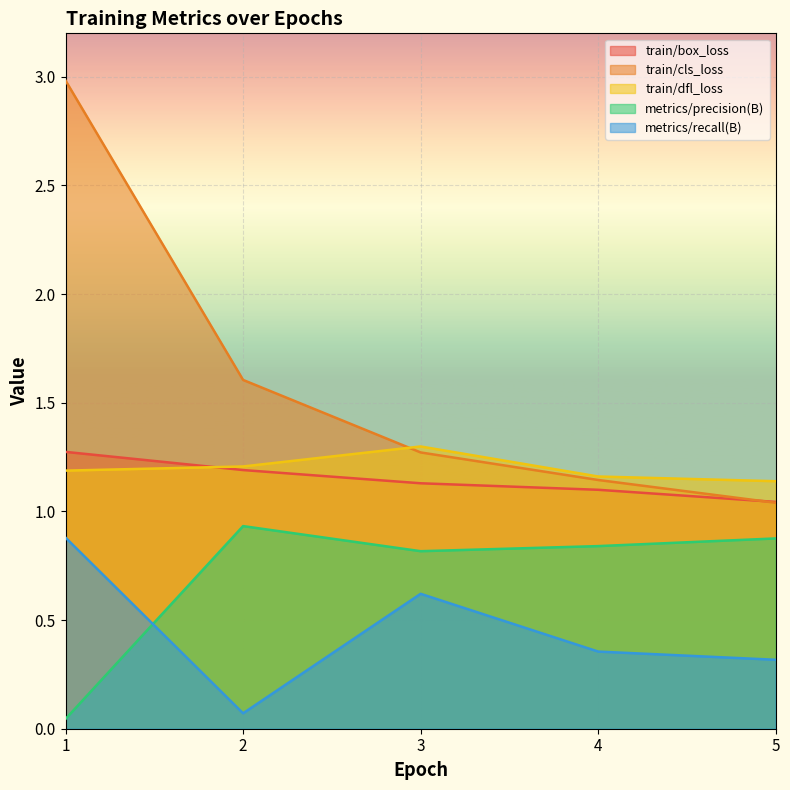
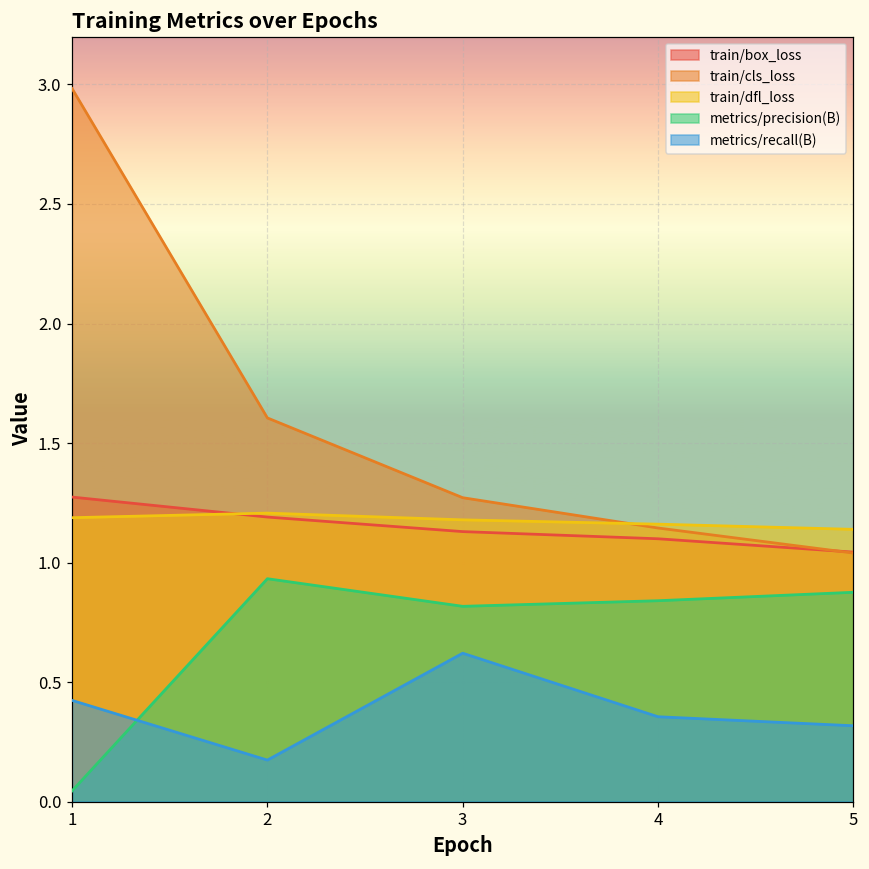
  {
    "train/dfl_loss": {
      "1": 1.19,
      "2": 1.21,
-     "3": 1.30,
+     "3": 1.18,
      "4": 1.16,
      "5": 1.14
    },
    "metrics/precision(B)": {
      "1": 0.04,
      "2": 0.93,
      "3": 0.82,
      "4": 0.84,
      "5": 0.88
    },
    "metrics/recall(B)": {
-     "1": 0.88,
-     "2": 0.07,
+     "1": 0.42,
+     "2": 0.17,
      "3": 0.62,
      "4": 0.36,
      "5": 0.32
    }
  }
